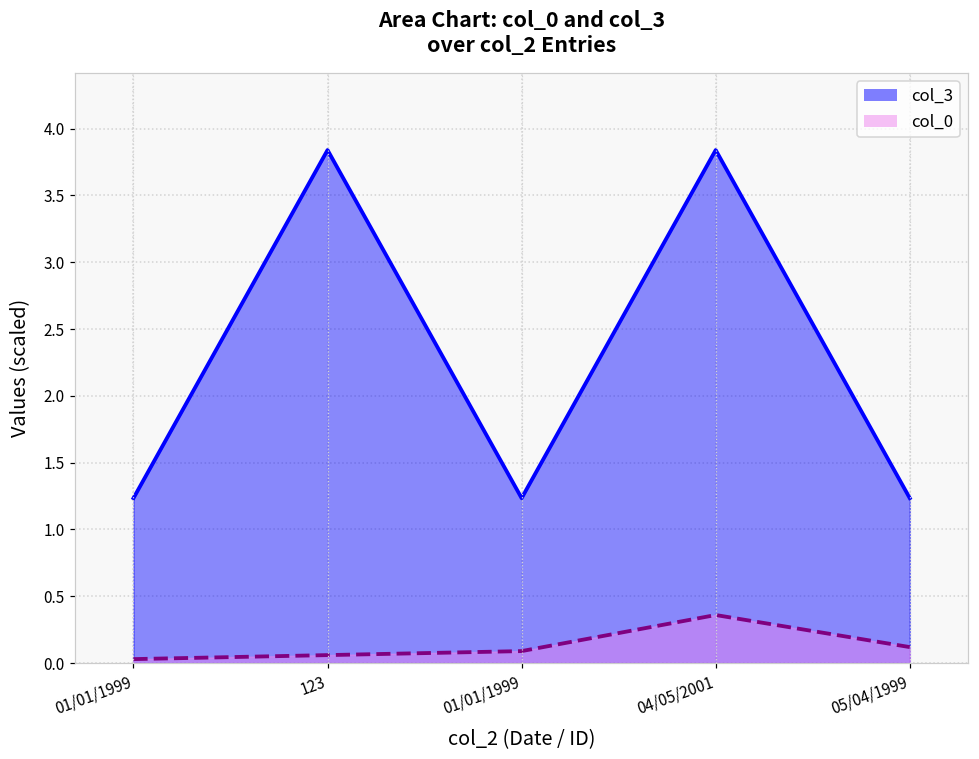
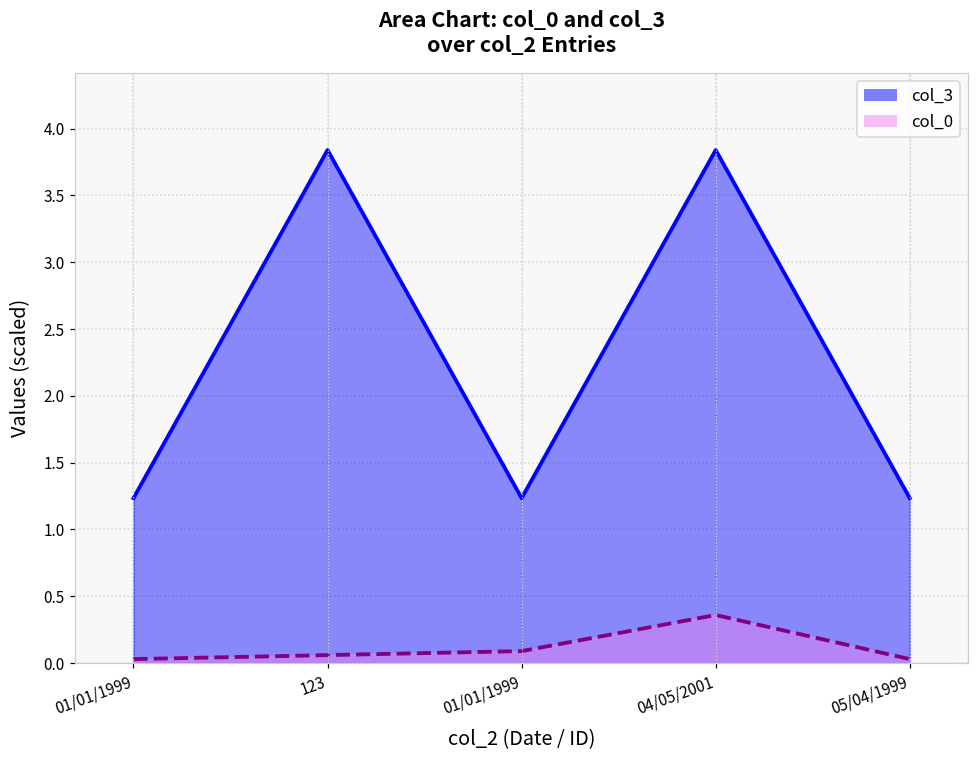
  {
    "col_3": {
      "123": 3.84,
      "04/05/2001": 3.84,
      "05/04/1999": 1.23
    },
    "col_0": {
      "123": 0.06,
      "04/05/2001": 0.36,
-     "05/04/1999": 0.12
+     "05/04/1999": 0.03
    }
  }
